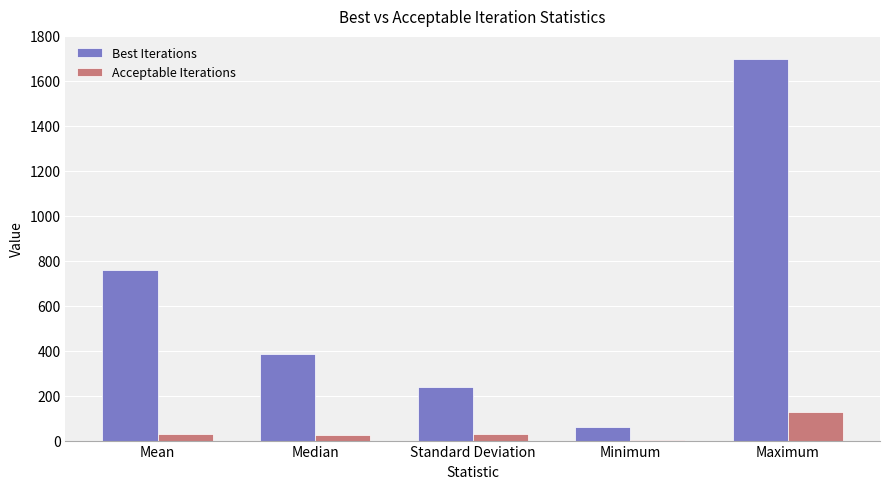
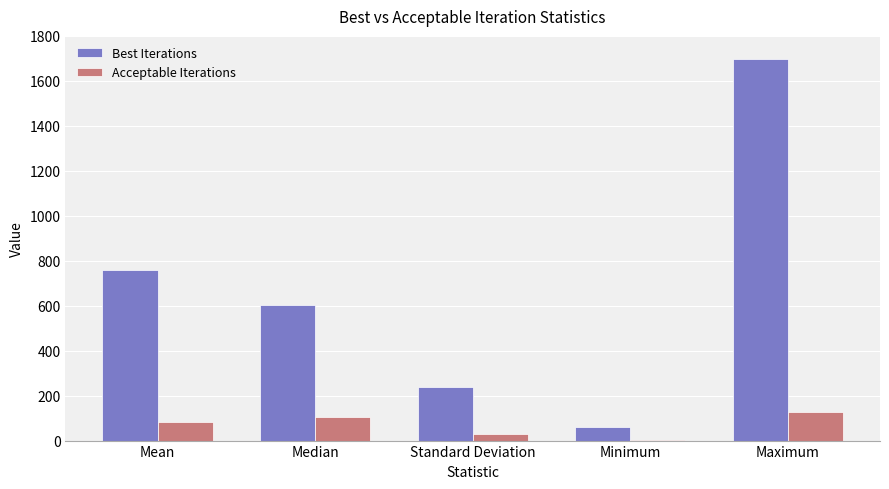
  {
    "Best Iterations": {
      "Mean": 760,
-     "Median": 390,
+     "Median": 600,
      "Standard Deviation": 240,
      "Minimum": 60,
      "Maximum": 1700
    },
    "Acceptable Iterations": {
-     "Mean": 30,
-     "Median": 20,
+     "Mean": 80,
+     "Median": 100,
      "Standard Deviation": 30,
      "Maximum": 130
    }
  }
